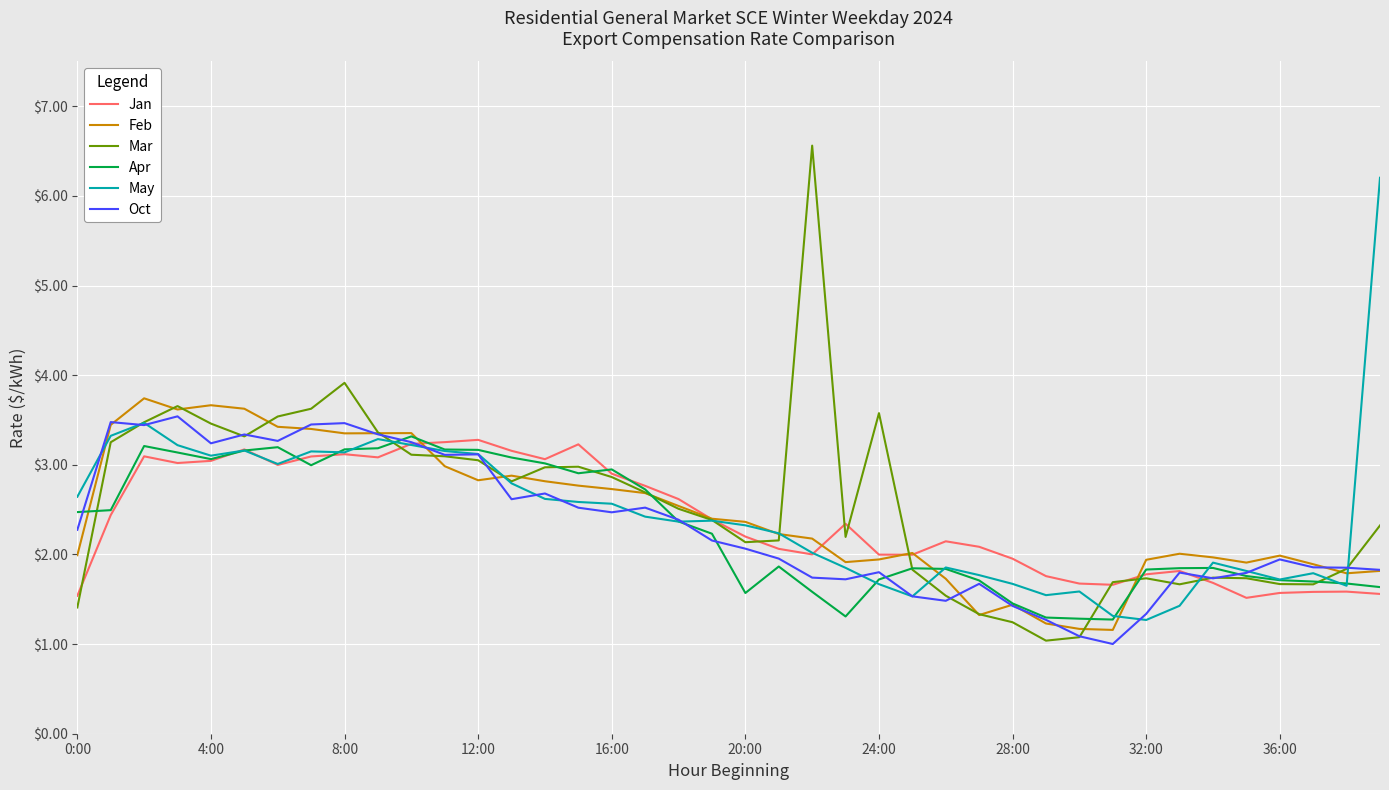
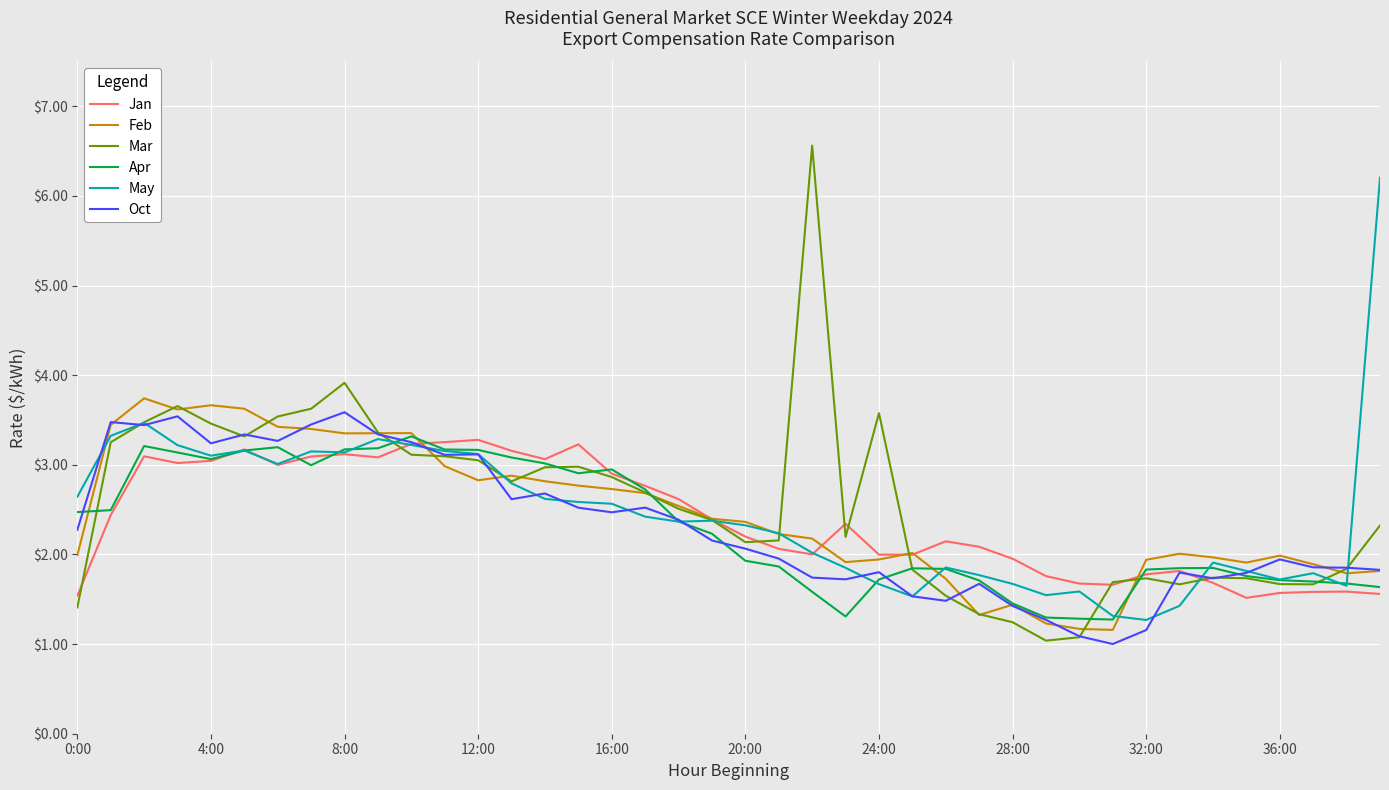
  {
    "Jan": {
      "0:00": "$1.5",
      "12:00": "$3.3",
      "16:00": "$2.9",
      "20:00": "$2.2",
      "24:00": "$2.0",
      "28:00": "$2.0",
      "32:00": "$1.8",
      "36:00": "$1.6"
    },
    "Feb": {
      "0:00": "$2.0",
      "4:00": "$3.7",
      "8:00": "$3.4",
      "12:00": "$2.8",
      "16:00": "$2.7",
      "20:00": "$2.4",
      "24:00": "$1.9",
      "32:00": "$1.9",
      "36:00": "$2.0"
    },
    "Mar": {
      "0:00": "$1.4",
      "4:00": "$3.5",
      "8:00": "$3.9",
      "12:00": "$3.1",
      "16:00": "$2.9",
      "20:00": "$2.1",
      "24:00": "$3.6",
      "28:00": "$1.2",
      "32:00": "$1.7",
      "36:00": "$1.7"
    },
    "Apr": {
      "0:00": "$2.5",
      "8:00": "$3.2",
      "12:00": "$3.2",
      "16:00": "$2.9",
-     "20:00": "$1.6",
+     "20:00": "$1.9",
      "24:00": "$1.7",
      "32:00": "$1.8"
    },
    "May": {
      "0:00": "$2.6",
      "4:00": "$3.1",
      "16:00": "$2.6",
      "20:00": "$2.3",
      "24:00": "$1.7",
      "28:00": "$1.7",
      "32:00": "$1.3"
    },
    "Oct": {
      "0:00": "$2.3",
      "4:00": "$3.2",
-     "8:00": "$3.5",
+     "8:00": "$3.6",
      "16:00": "$2.5",
      "20:00": "$2.1",
      "24:00": "$1.8",
-     "32:00": "$1.3",
+     "32:00": "$1.2",
      "36:00": "$1.9"
    }
  }
